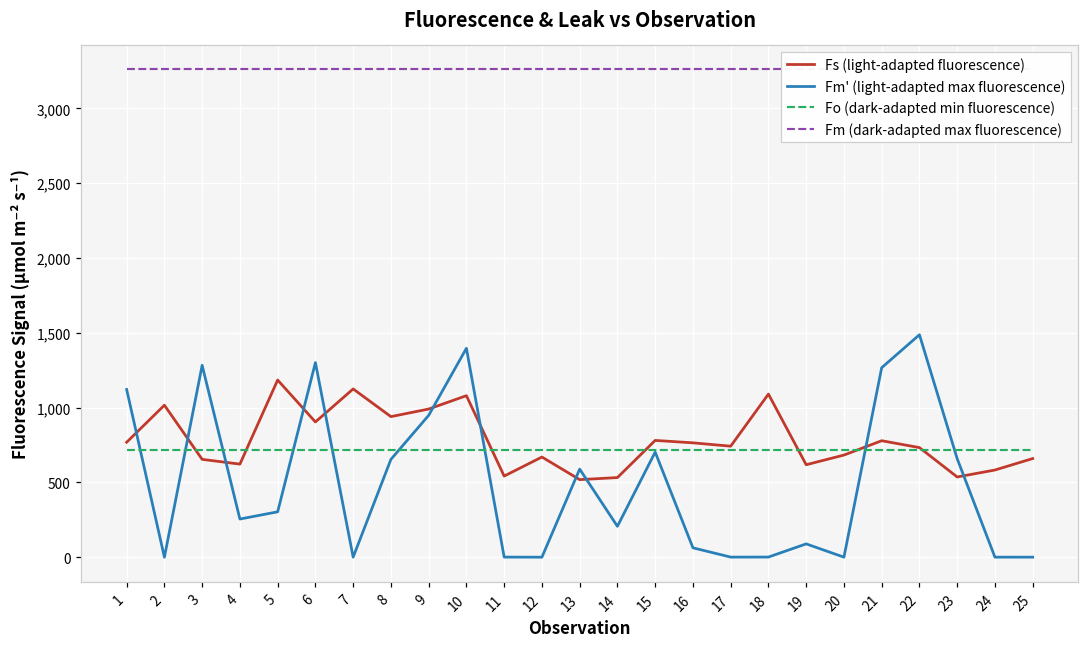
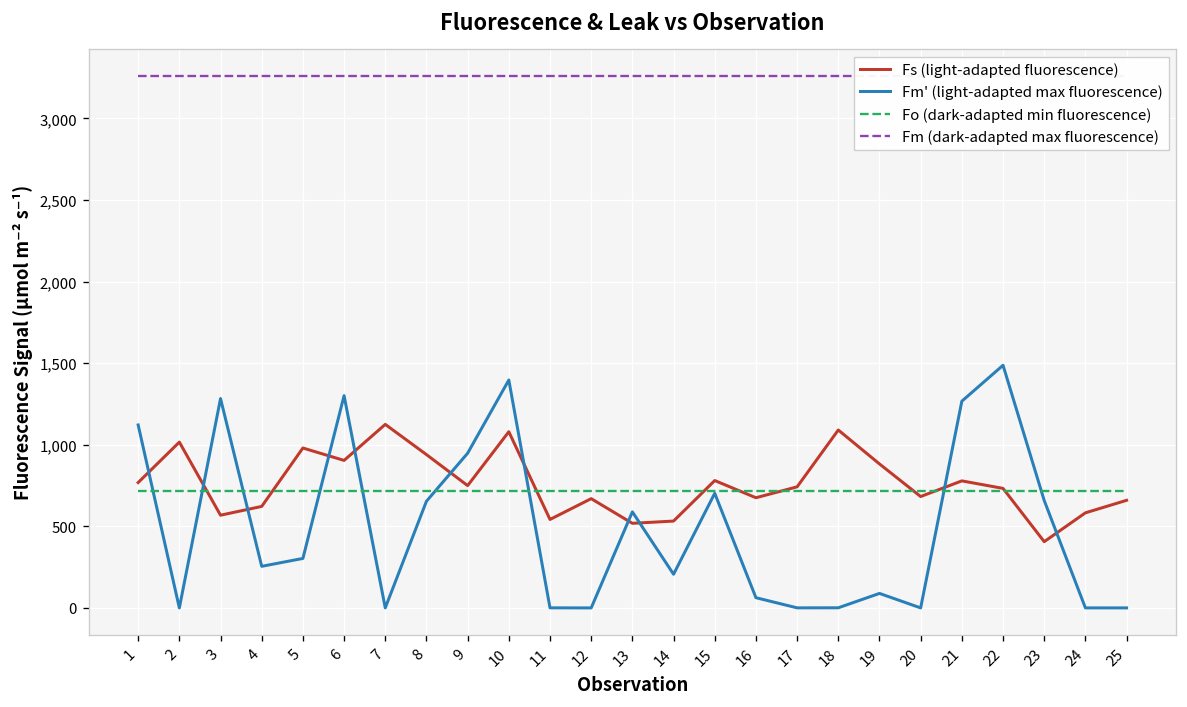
  {
    "Fs (light-adapted fluorescence)": {
      "1": "770",
      "2": "1,020",
-     "3": "650",
+     "3": "570",
      "4": "620",
-     "5": "1,180",
+     "5": "980",
      "6": "900",
      "7": "1,120",
      "8": "940",
-     "9": "990",
+     "9": "750",
      "10": "1,080",
      "11": "540",
      "12": "670",
      "13": "520",
      "14": "530",
      "15": "780",
-     "16": "760",
+     "16": "680",
      "17": "740",
      "18": "1,090",
-     "19": "620",
+     "19": "880",
      "20": "680",
      "21": "780",
-     "23": "540",
+     "23": "410",
      "24": "580",
      "25": "660"
    },
    "Fm' (light-adapted max fluorescence)": {
      "1": "1,120",
      "2": "0",
      "3": "1,280",
      "4": "260",
      "5": "300",
      "6": "1,300",
      "7": "0",
      "8": "650",
      "9": "950",
      "10": "1,400",
      "11": "0",
      "12": "0",
      "13": "590",
      "14": "210",
      "16": "60",
      "17": "0",
      "18": "0",
      "19": "90",
      "20": "0",
      "21": "1,270",
      "22": "1,490",
      "23": "660",
      "24": "0",
      "25": "0"
    },
    "Fo (dark-adapted min fluorescence)": {
      "1": "720",
      "2": "720",
      "3": "720",
      "4": "720",
      "5": "720",
      "6": "720",
      "7": "720",
      "8": "720",
      "9": "720",
      "10": "720",
      "11": "720",
      "12": "720",
      "13": "720",
      "14": "720",
      "16": "720",
      "17": "720",
      "18": "720",
      "19": "720",
      "20": "720",
      "21": "720",
      "23": "720",
      "24": "720",
      "25": "720"
    },
    "Fm (dark-adapted max fluorescence)": {
      "1": "3,260",
      "2": "3,260",
      "3": "3,260",
      "4": "3,260",
      "5": "3,260",
      "6": "3,260",
      "7": "3,260",
      "8": "3,260",
      "9": "3,260",
      "10": "3,260",
      "11": "3,260",
      "12": "3,260",
      "13": "3,260",
      "14": "3,260",
      "15": "3,260",
      "16": "3,260",
      "17": "3,260",
      "18": "3,260"
    }
  }
